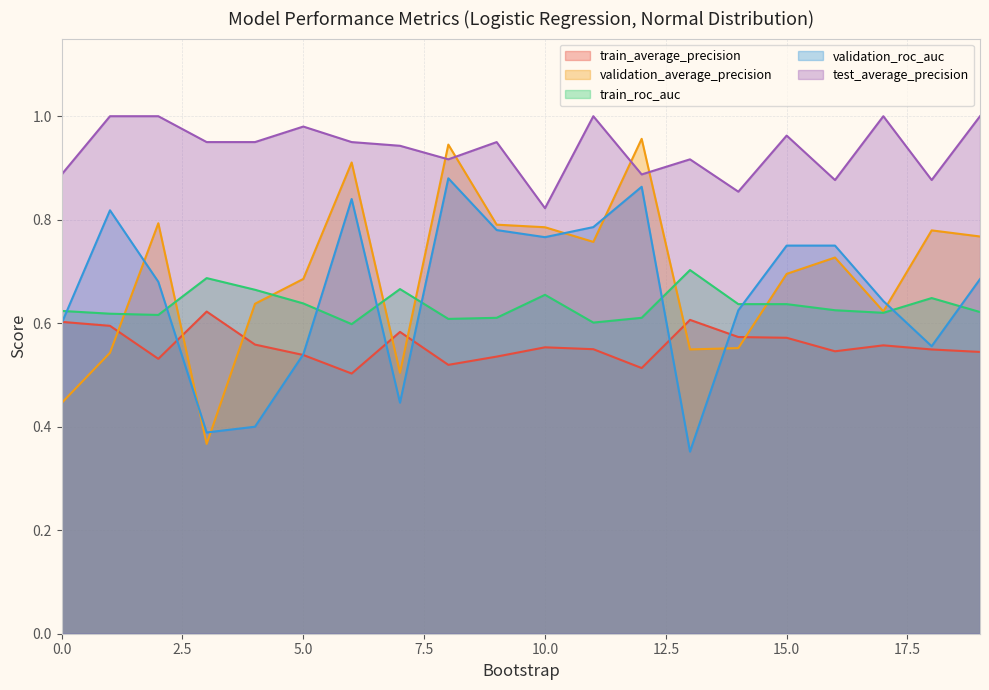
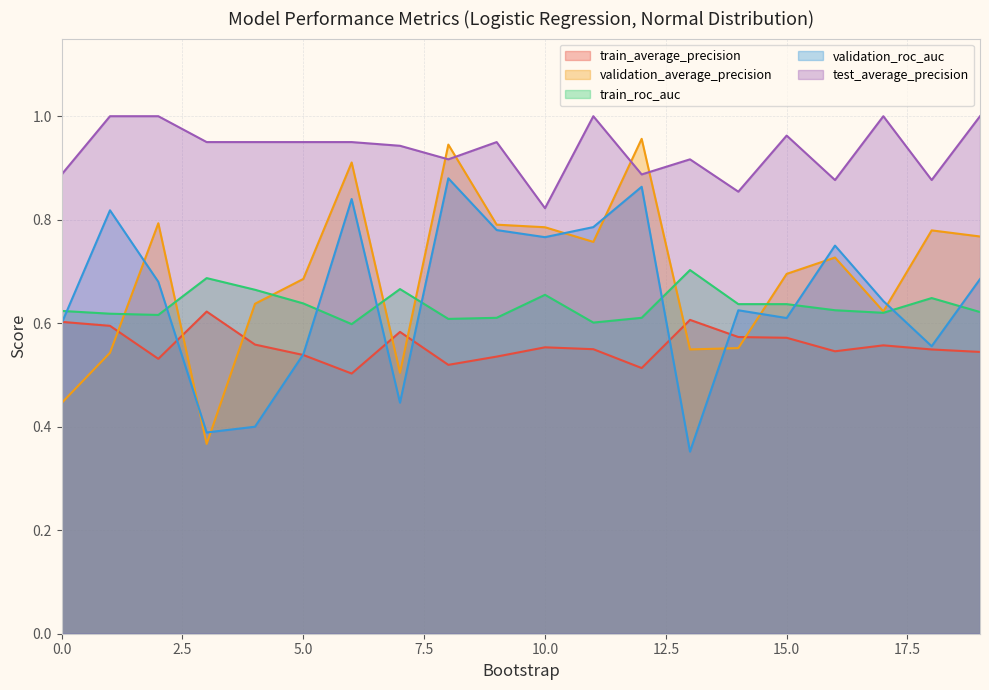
  {
    "train_roc_auc": {
      "0.0": 0.62,
      "5.0": 0.64,
      "10.0": 0.65,
      "15.0": 0.64
    },
    "validation_roc_auc": {
      "10.0": 0.77,
-     "15.0": 0.75
+     "15.0": 0.61
    },
    "test_average_precision": {
      "0.0": 0.89,
-     "5.0": 0.98,
+     "5.0": 0.95,
      "10.0": 0.82,
      "15.0": 0.96
    }
  }
